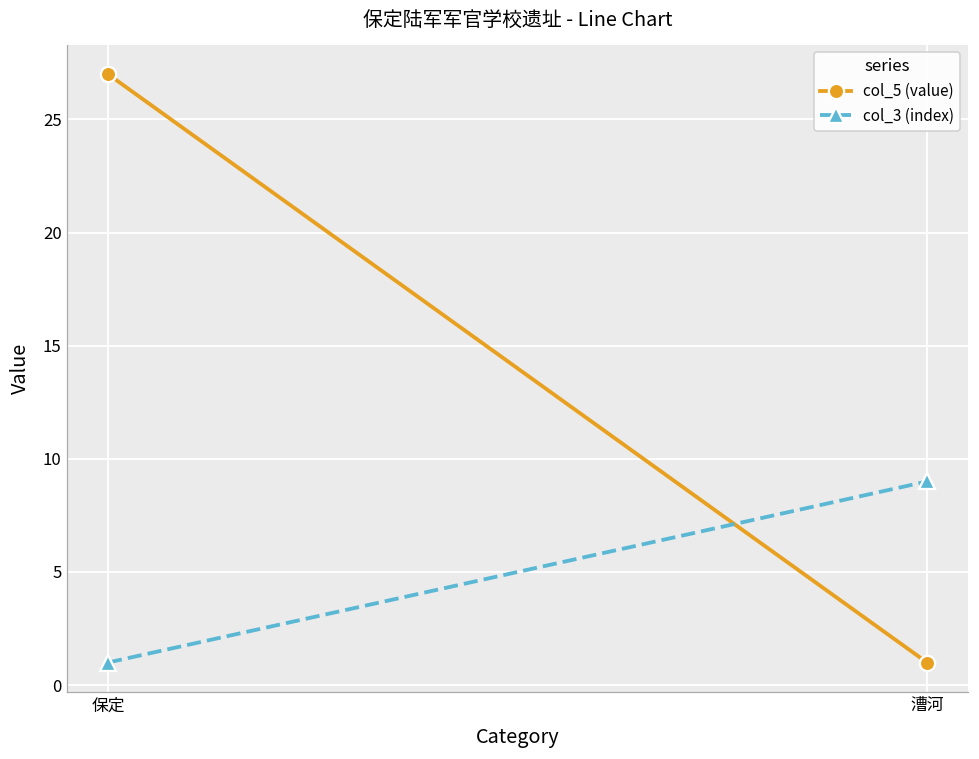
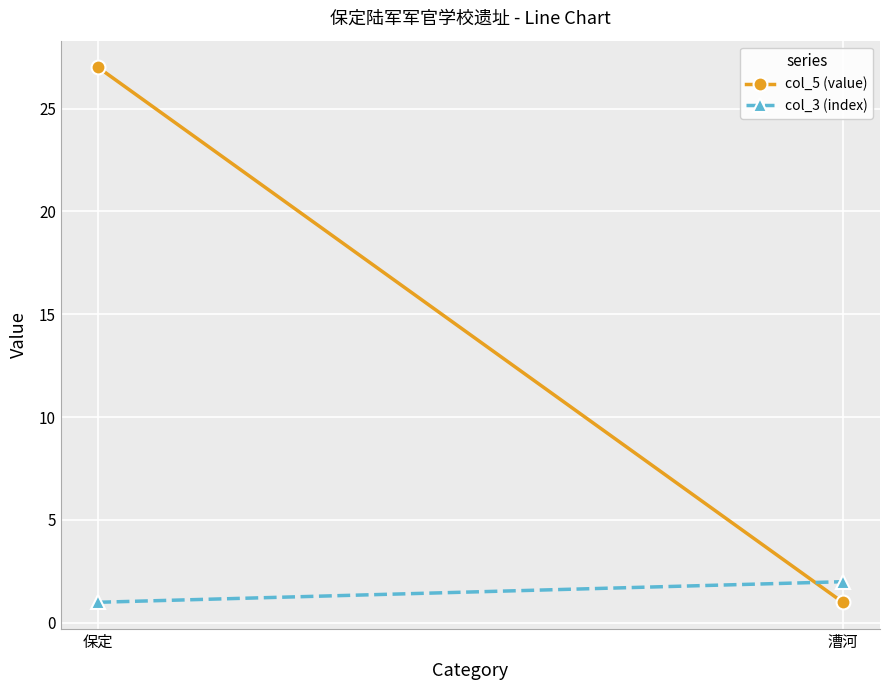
  {
    "col_5 (value)": {
      "保定": 27,
      "漕河": 1
    },
    "col_3 (index)": {
      "保定": 1,
-     "漕河": 9
+     "漕河": 2
    }
  }
